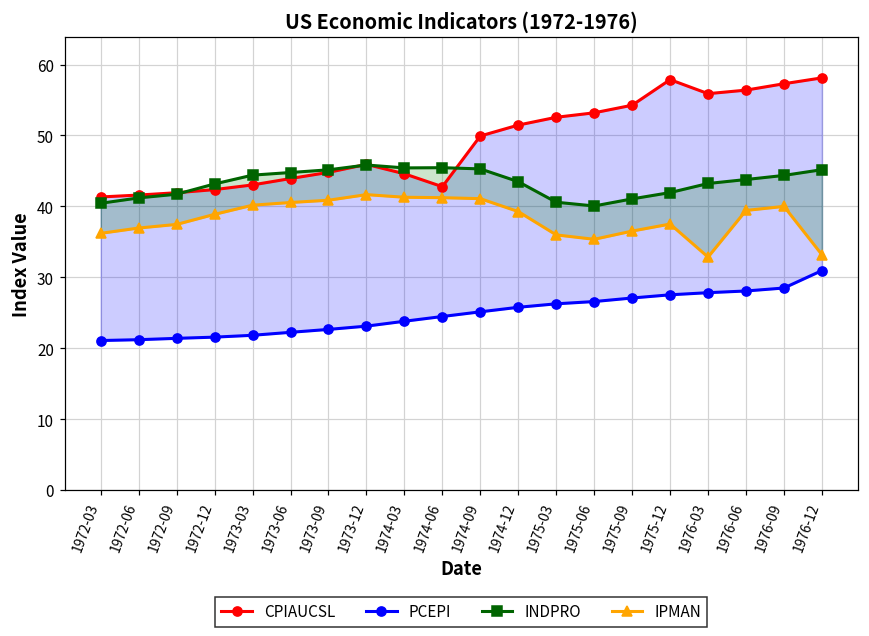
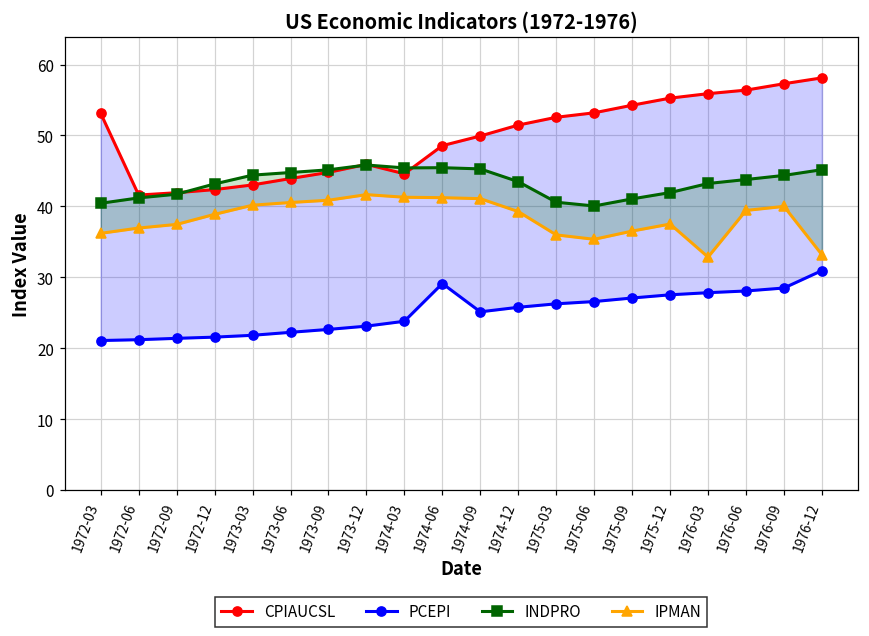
  {
    "CPIAUCSL": {
-     "1972-03": 41,
+     "1972-03": 53,
      "1972-06": 42,
      "1972-12": 42,
      "1973-03": 43,
      "1973-06": 44,
      "1974-03": 45,
-     "1974-06": 43,
+     "1974-06": 49,
      "1974-09": 50,
      "1974-12": 51,
      "1975-03": 53,
      "1975-06": 53,
      "1975-09": 54,
-     "1975-12": 58,
+     "1975-12": 55,
      "1976-03": 56,
      "1976-06": 56,
      "1976-09": 57,
      "1976-12": 58
    },
    "PCEPI": {
      "1972-03": 21,
      "1972-06": 21,
      "1972-09": 21,
      "1972-12": 22,
      "1973-03": 22,
      "1973-06": 22,
      "1973-09": 23,
      "1973-12": 23,
      "1974-03": 24,
-     "1974-06": 24,
+     "1974-06": 29,
      "1974-09": 25,
      "1974-12": 26,
      "1975-03": 26,
      "1975-06": 27,
      "1975-09": 27,
      "1975-12": 28,
      "1976-03": 28,
      "1976-06": 28,
      "1976-09": 28,
      "1976-12": 31
    },
    "INDPRO": {
      "1972-03": 40,
      "1972-06": 41,
      "1972-12": 43,
      "1973-03": 44,
      "1973-06": 45,
      "1974-03": 45,
      "1974-06": 45,
      "1974-09": 45,
      "1974-12": 43,
      "1975-03": 41,
      "1975-06": 40,
      "1975-09": 41,
      "1975-12": 42,
      "1976-03": 43,
      "1976-06": 44,
      "1976-09": 44,
      "1976-12": 45
    },
    "IPMAN": {
      "1972-03": 36,
      "1972-06": 37,
      "1972-09": 37,
      "1972-12": 39,
      "1973-03": 40,
      "1973-06": 41,
      "1973-09": 41,
      "1973-12": 42,
      "1974-03": 41,
      "1974-06": 41,
      "1974-09": 41,
      "1974-12": 39,
      "1975-03": 36,
      "1975-06": 35,
      "1975-09": 37,
      "1975-12": 38,
      "1976-03": 33,
      "1976-06": 39,
      "1976-09": 40,
      "1976-12": 33
    }
  }
